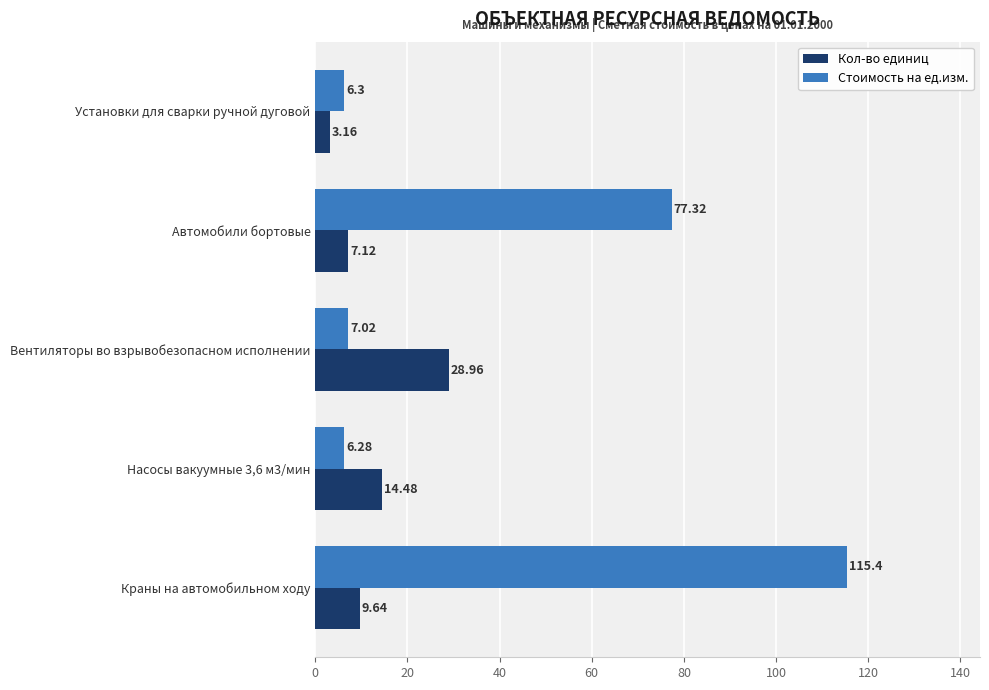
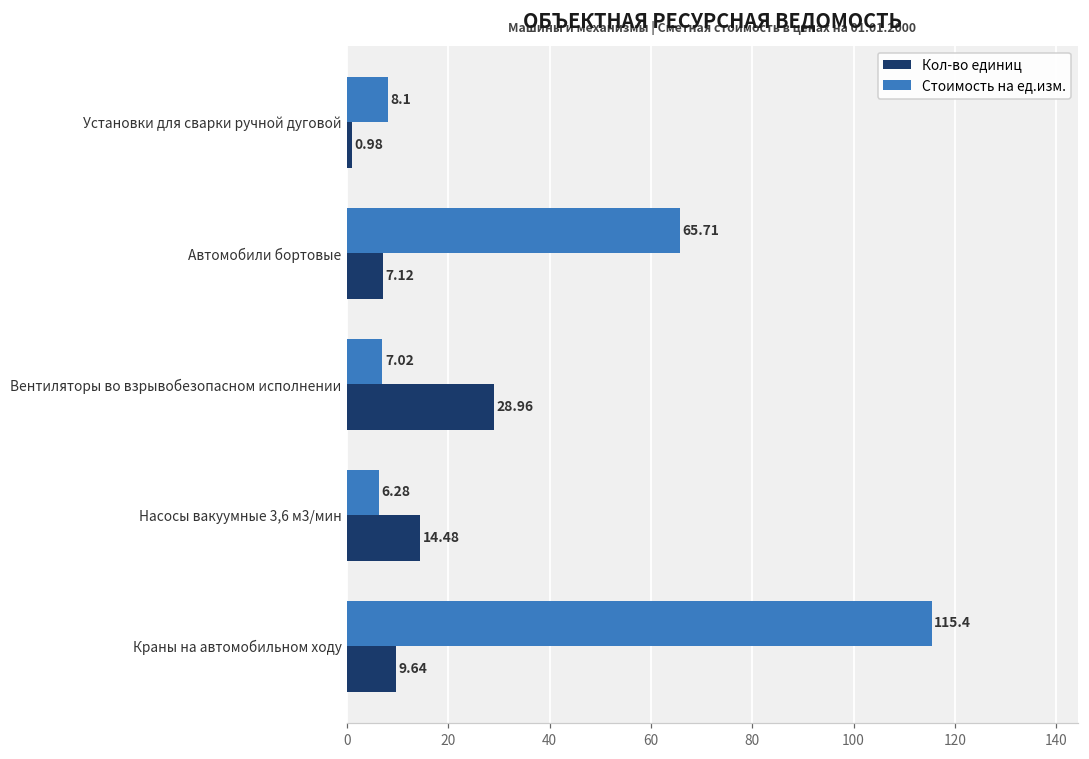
  {
    "Кол-во единиц": {
-     "Установки для сварки ручной дуговой": 3.16,
+     "Установки для сварки ручной дуговой": 0.98,
      "Автомобили бортовые": 7.12,
      "Вентиляторы во взрывобезопасном исполнении": 28.96,
      "Насосы вакуумные 3,6 м3/мин": 14.48,
      "Краны на автомобильном ходу": 9.64
    },
    "Стоимость на ед.изм.": {
-     "Установки для сварки ручной дуговой": 6.3,
-     "Автомобили бортовые": 77.32,
+     "Установки для сварки ручной дуговой": 8.1,
+     "Автомобили бортовые": 65.71,
      "Вентиляторы во взрывобезопасном исполнении": 7.02,
      "Насосы вакуумные 3,6 м3/мин": 6.28,
      "Краны на автомобильном ходу": 115.4
    }
  }
